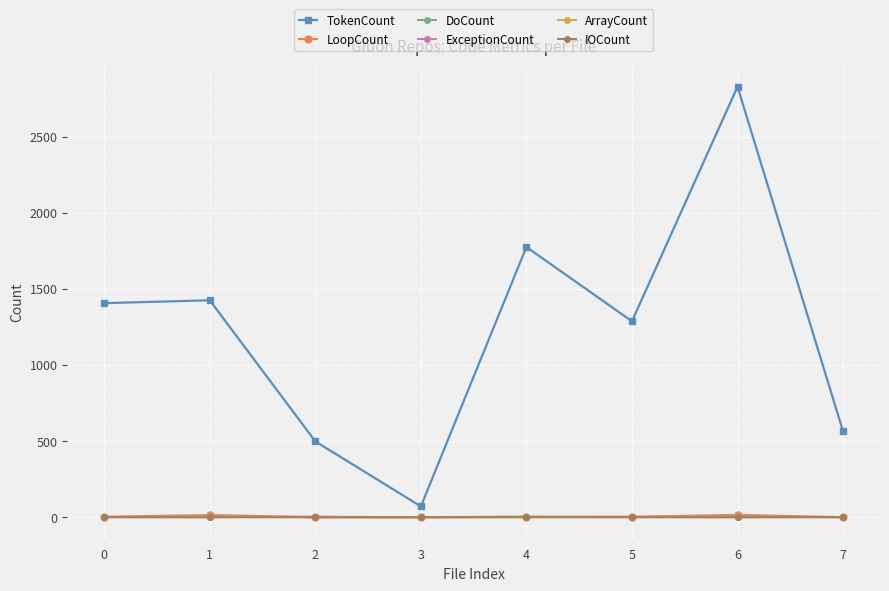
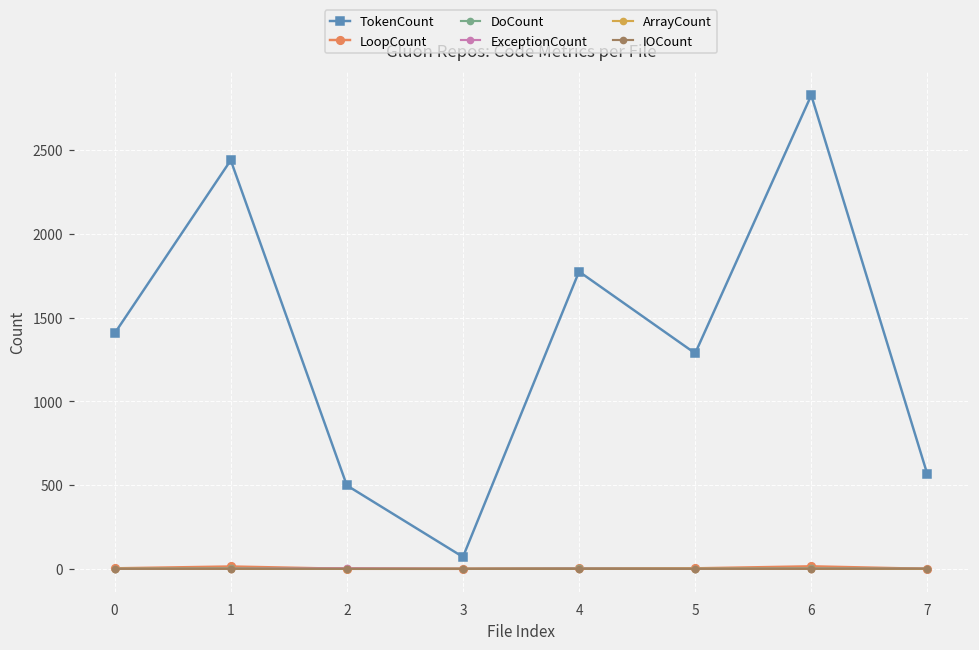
  {
    "TokenCount": {
      "0": 1410,
-     "1": 1430,
+     "1": 2440,
      "2": 500,
      "3": 70,
      "4": 1780,
      "5": 1290,
      "6": 2830,
      "7": 560
    }
  }
